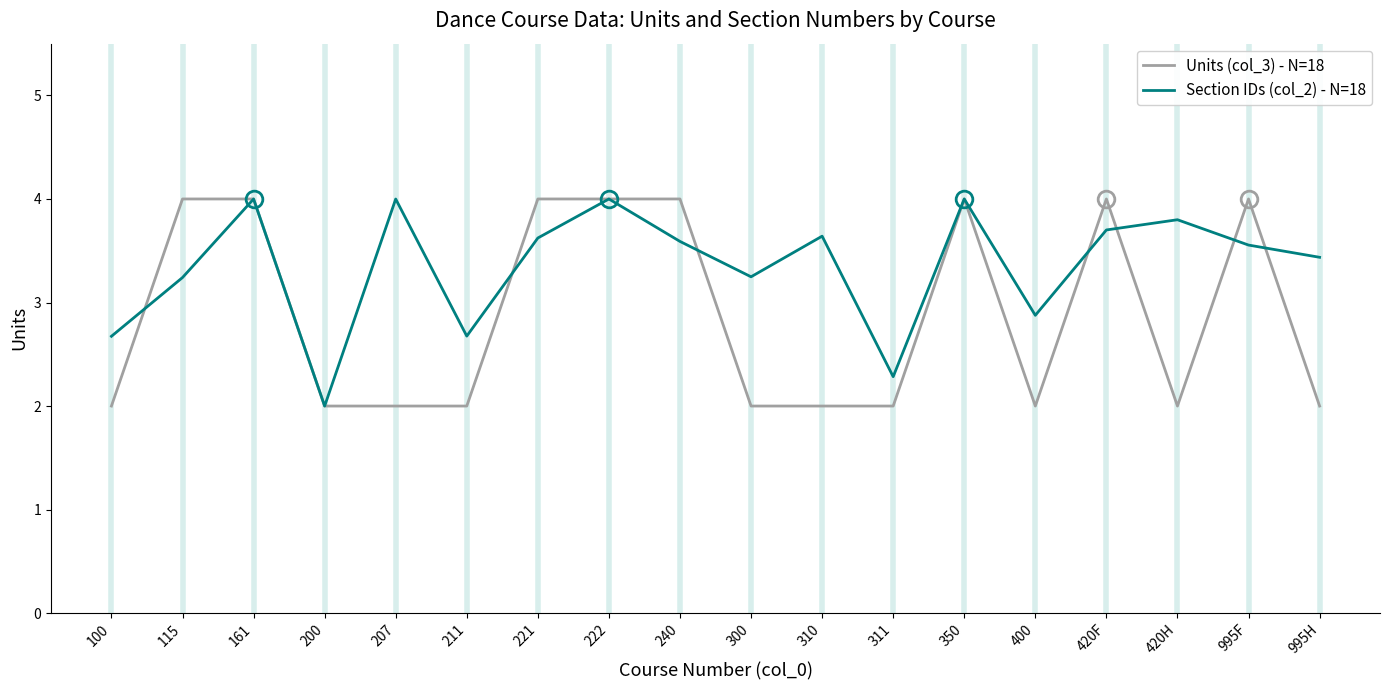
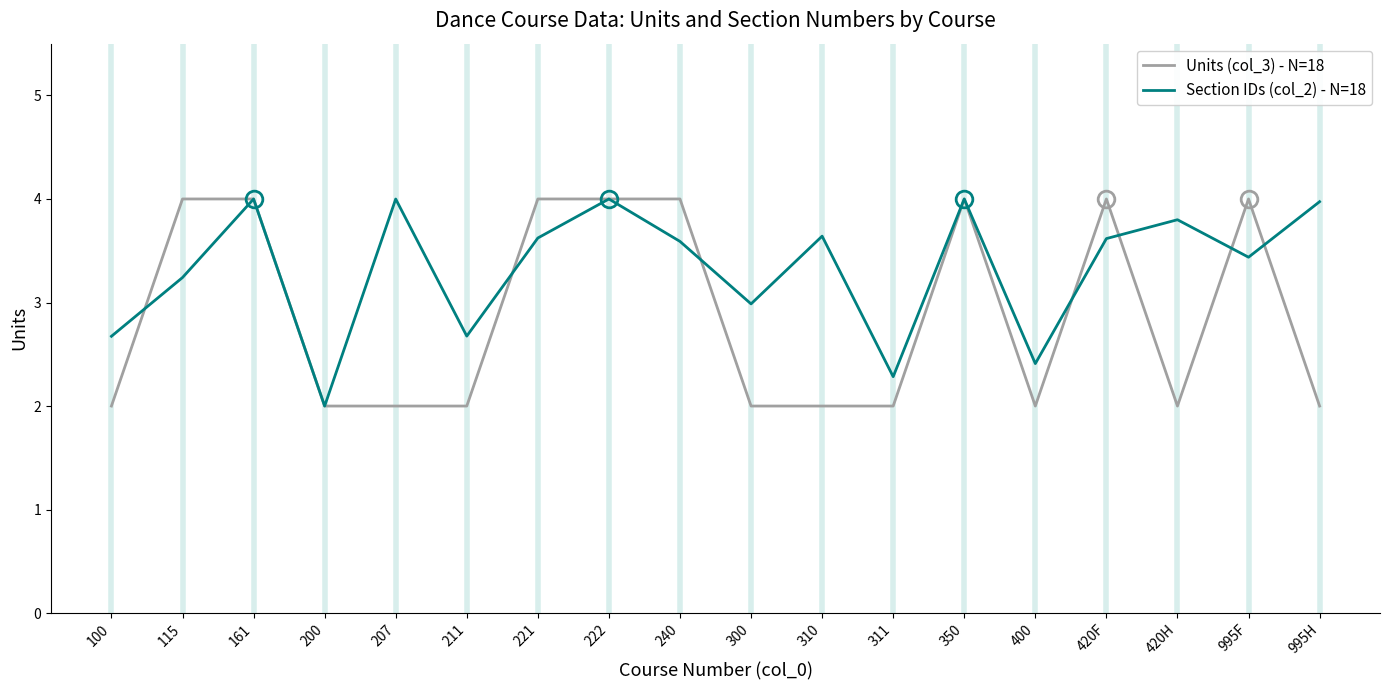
  {
    "Units (col_3) - N=18": {
      "100": 2.00,
      "115": 4.00,
      "207": 2.00,
      "211": 2.00,
      "221": 4.00,
      "240": 4.00,
      "300": 2.00,
      "310": 2.00,
      "311": 2.00,
      "400": 2.00,
      "420H": 2.00,
      "995H": 2.00
    },
    "Section IDs (col_2) - N=18": {
      "100": 2.67,
      "115": 3.24,
      "207": 4.00,
      "211": 2.68,
      "221": 3.62,
      "240": 3.59,
-     "300": 3.25,
+     "300": 2.99,
      "310": 3.64,
      "311": 2.28,
-     "400": 2.88,
-     "420F": 3.70,
+     "400": 2.41,
+     "420F": 3.62,
      "420H": 3.80,
-     "995F": 3.55,
-     "995H": 3.44
+     "995F": 3.44,
+     "995H": 3.97
    }
  }
